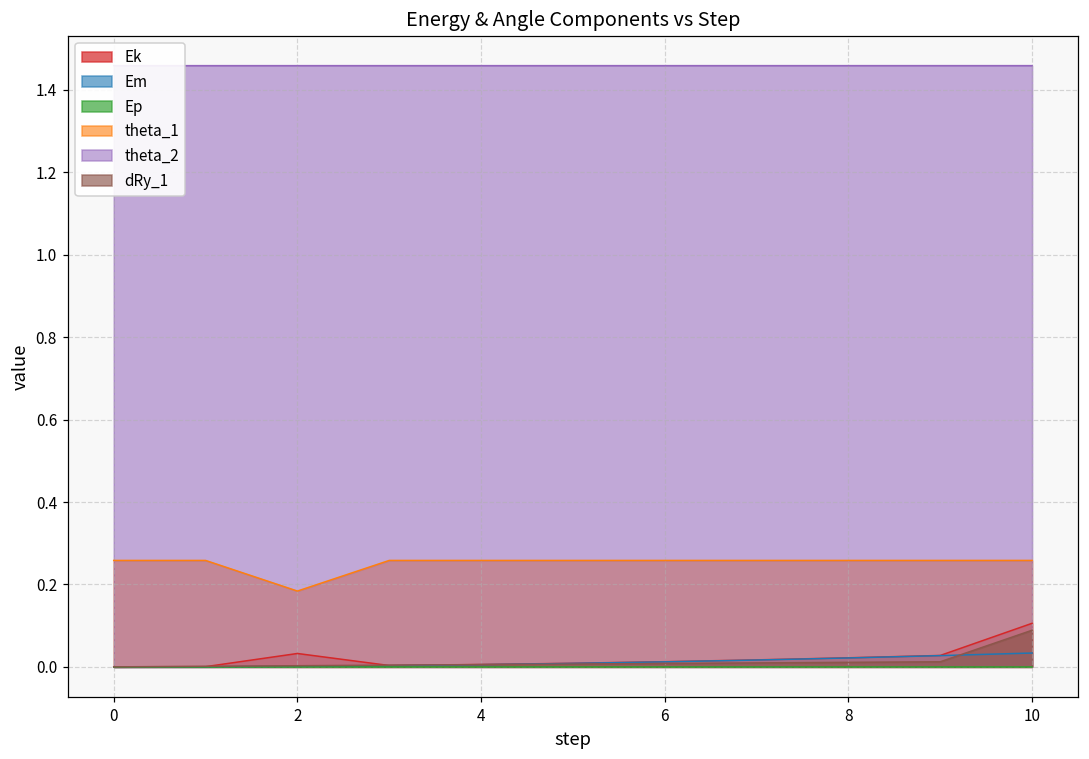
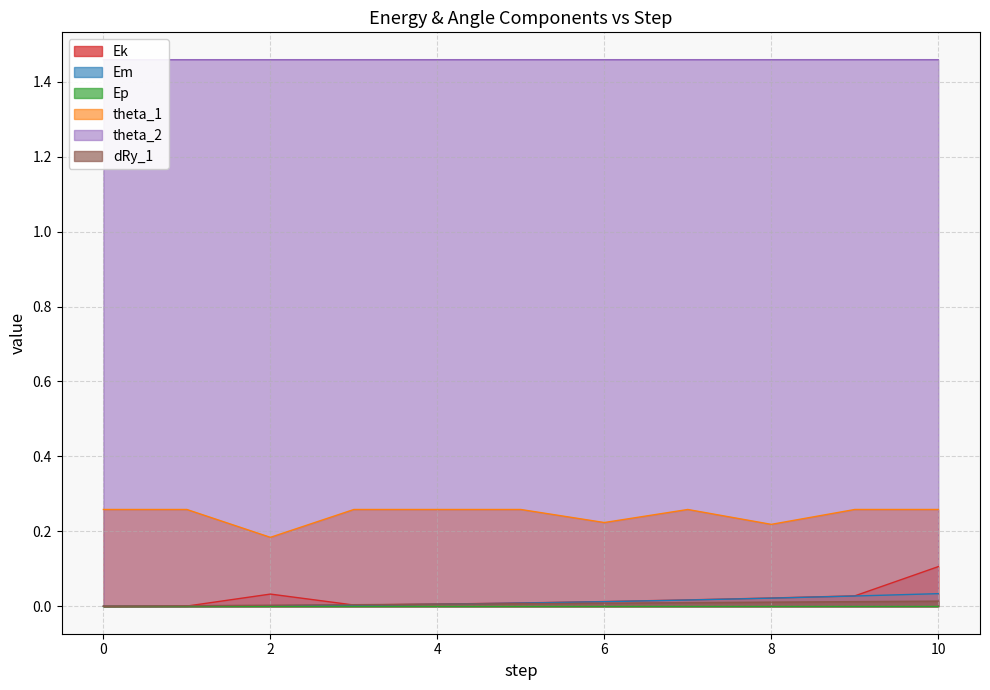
  {
    "Ek": {
      "2": 0.03,
      "10": 0.11
    },
    "Em": {
      "10": 0.03
    },
    "Ep": {
      "6": 0.00,
      "8": 0.00,
      "10": 0.00
    },
    "theta_1": {
      "0": 0.26,
      "2": 0.18,
      "4": 0.26,
-     "6": 0.26,
-     "8": 0.26,
+     "6": 0.22,
+     "8": 0.22,
      "10": 0.26
    },
    "theta_2": {
      "2": 1.46,
      "4": 1.46,
      "6": 1.46,
      "8": 1.46,
      "10": 1.46
    },
    "dRy_1": {
      "8": 0.01,
-     "10": 0.09
+     "10": 0.01
    }
  }
